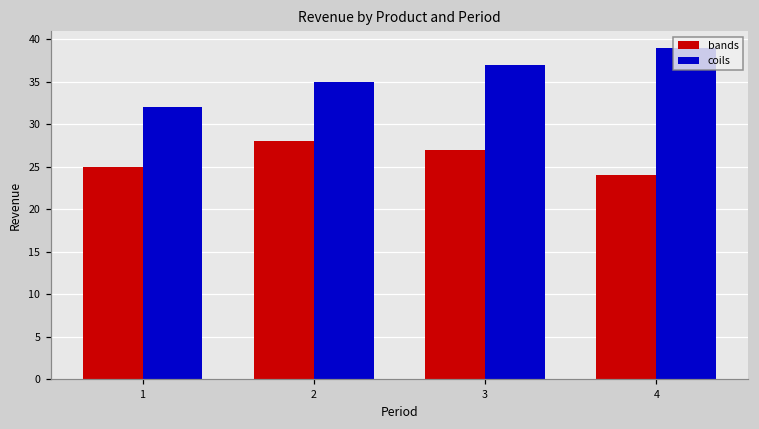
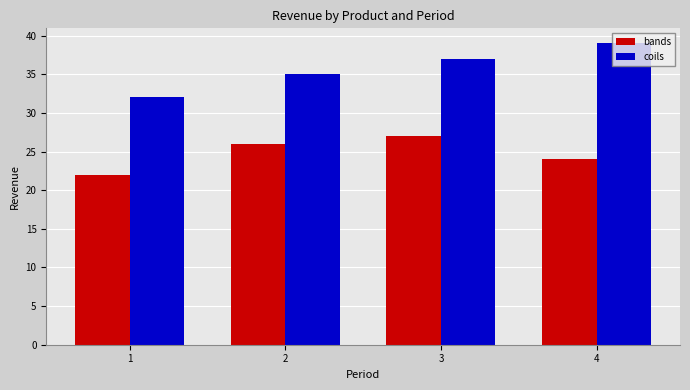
  {
    "bands": {
-     "1": 25,
-     "2": 28,
+     "1": 22,
+     "2": 26,
      "3": 27,
      "4": 24
    },
    "coils": {
      "1": 32,
      "2": 35,
      "3": 37
    }
  }
